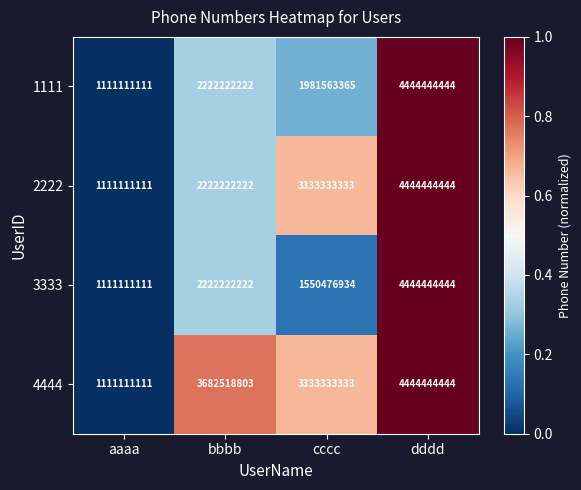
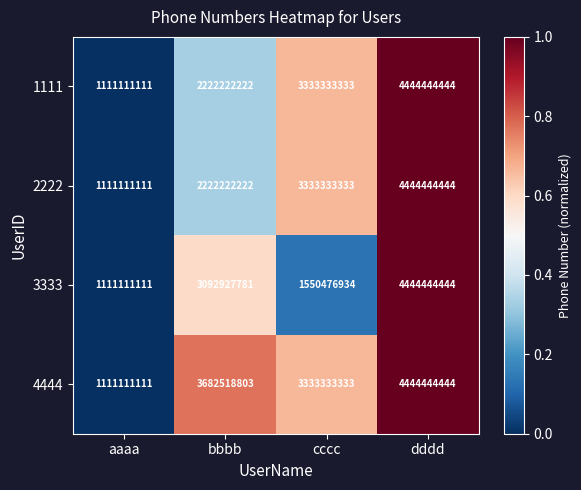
  {
    "1111": {
      "aaaa": 1111111111,
      "bbbb": 2222222222,
-     "cccc": 1981563365,
+     "cccc": 3333333333,
      "dddd": 4444444444
    },
    "2222": {
      "aaaa": 1111111111,
      "bbbb": 2222222222,
      "cccc": 3333333333,
      "dddd": 4444444444
    },
    "3333": {
      "aaaa": 1111111111,
-     "bbbb": 2222222222,
+     "bbbb": 3092927781,
      "cccc": 1550476934,
      "dddd": 4444444444
    },
    "4444": {
      "aaaa": 1111111111,
      "bbbb": 3682518803,
      "cccc": 3333333333,
      "dddd": 4444444444
    }
  }
